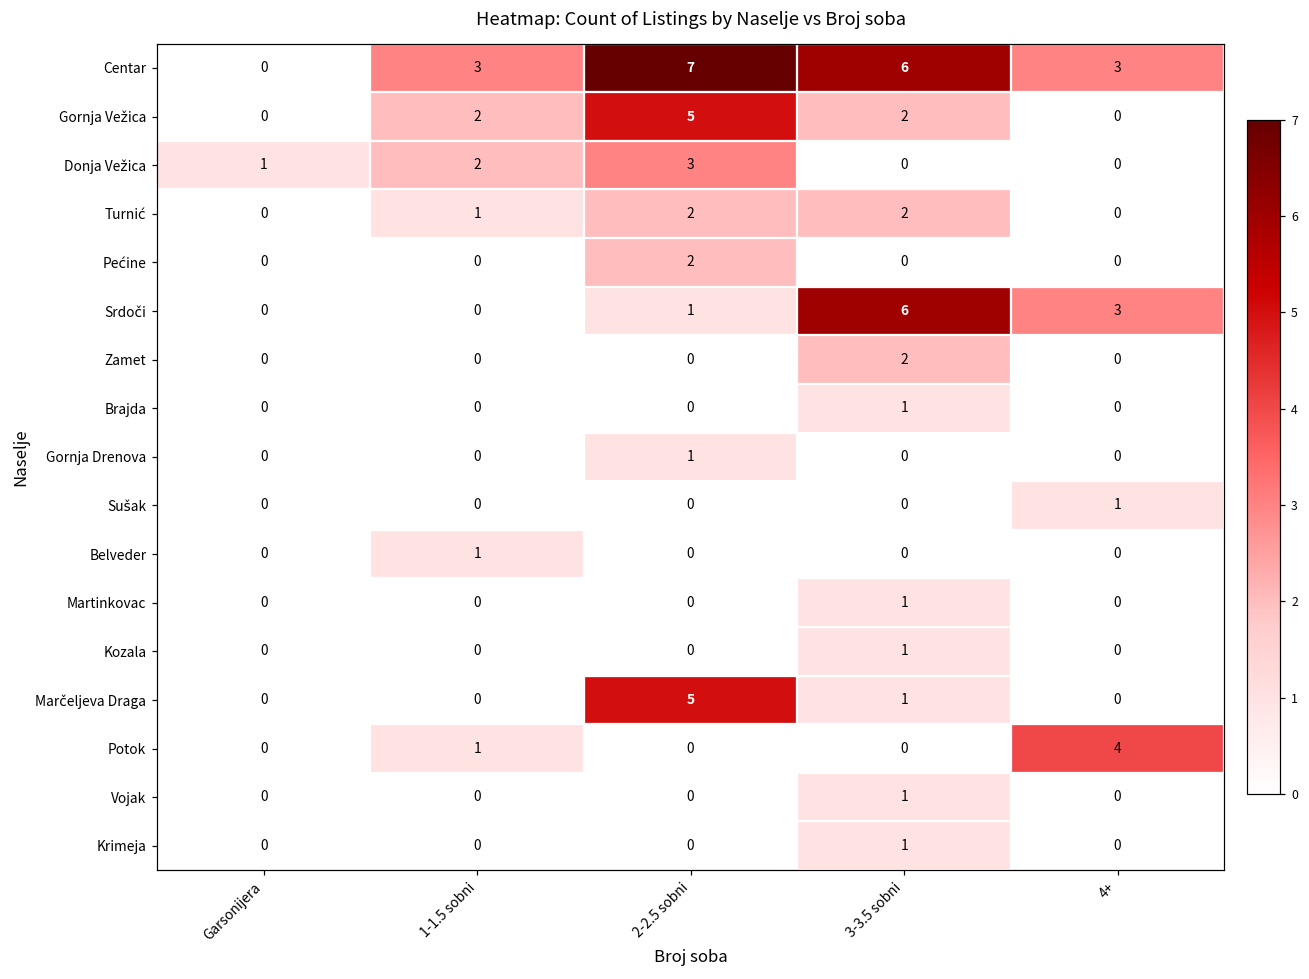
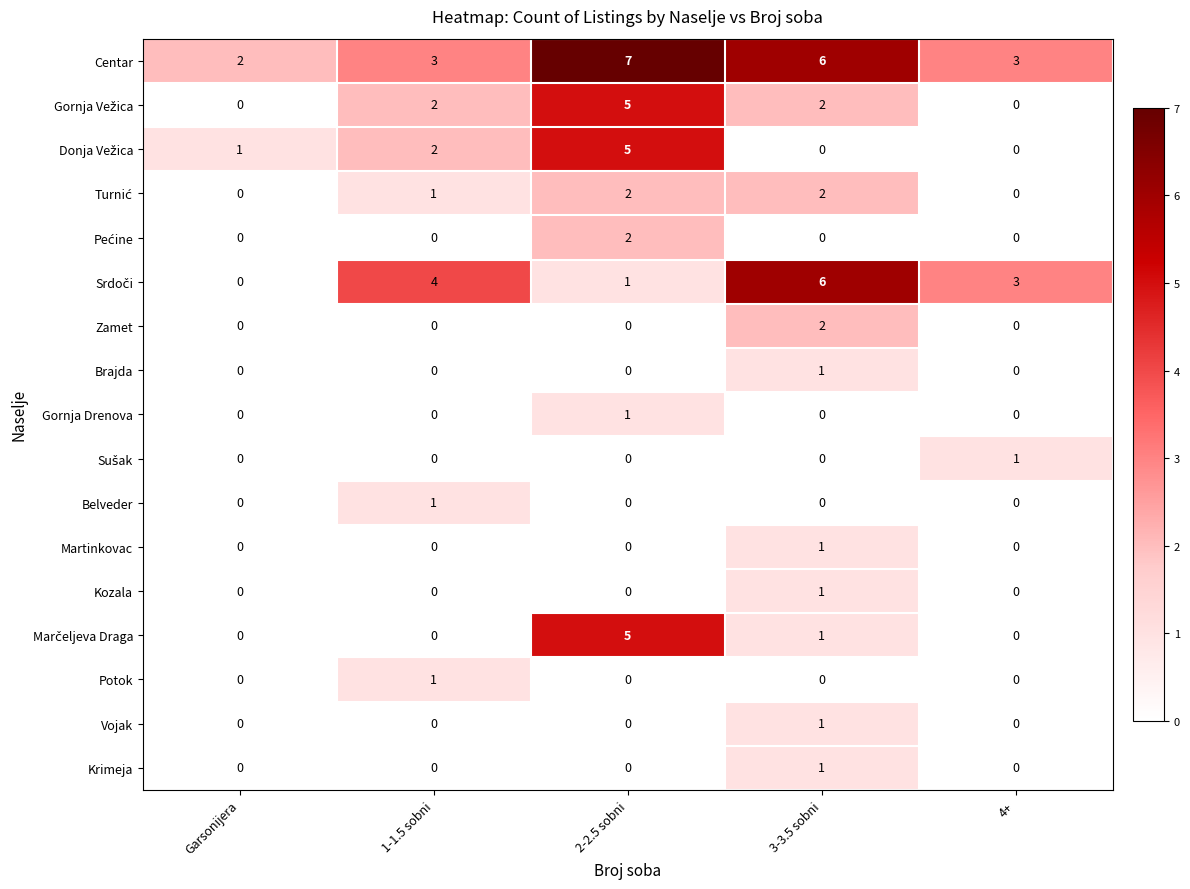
  {
    "Centar": {
-     "Garsonijera": 0,
+     "Garsonijera": 2,
      "1-1.5 sobni": 3,
      "2-2.5 sobni": 7,
      "3-3.5 sobni": 6,
      "4+": 3
    },
    "Gornja Vežica": {
      "Garsonijera": 0,
      "1-1.5 sobni": 2,
      "2-2.5 sobni": 5,
      "3-3.5 sobni": 2,
      "4+": 0
    },
    "Donja Vežica": {
      "Garsonijera": 1,
      "1-1.5 sobni": 2,
-     "2-2.5 sobni": 3,
+     "2-2.5 sobni": 5,
      "3-3.5 sobni": 0,
      "4+": 0
    },
    "Turnić": {
      "Garsonijera": 0,
      "1-1.5 sobni": 1,
      "2-2.5 sobni": 2,
      "3-3.5 sobni": 2,
      "4+": 0
    },
    "Pećine": {
      "Garsonijera": 0,
      "1-1.5 sobni": 0,
      "2-2.5 sobni": 2,
      "3-3.5 sobni": 0,
      "4+": 0
    },
    "Srdoči": {
      "Garsonijera": 0,
-     "1-1.5 sobni": 0,
+     "1-1.5 sobni": 4,
      "2-2.5 sobni": 1,
      "3-3.5 sobni": 6,
      "4+": 3
    },
    "Zamet": {
      "Garsonijera": 0,
      "1-1.5 sobni": 0,
      "2-2.5 sobni": 0,
      "3-3.5 sobni": 2,
      "4+": 0
    },
    "Brajda": {
      "Garsonijera": 0,
      "1-1.5 sobni": 0,
      "2-2.5 sobni": 0,
      "3-3.5 sobni": 1,
      "4+": 0
    },
    "Gornja Drenova": {
      "Garsonijera": 0,
      "1-1.5 sobni": 0,
      "2-2.5 sobni": 1,
      "3-3.5 sobni": 0,
      "4+": 0
    },
    "Sušak": {
      "Garsonijera": 0,
      "1-1.5 sobni": 0,
      "2-2.5 sobni": 0,
      "3-3.5 sobni": 0,
      "4+": 1
    },
    "Belveder": {
      "Garsonijera": 0,
      "1-1.5 sobni": 1,
      "2-2.5 sobni": 0,
      "3-3.5 sobni": 0,
      "4+": 0
    },
    "Martinkovac": {
      "Garsonijera": 0,
      "1-1.5 sobni": 0,
      "2-2.5 sobni": 0,
      "3-3.5 sobni": 1,
      "4+": 0
    },
    "Kozala": {
      "Garsonijera": 0,
      "1-1.5 sobni": 0,
      "2-2.5 sobni": 0,
      "3-3.5 sobni": 1,
      "4+": 0
    },
    "Marčeljeva Draga": {
      "Garsonijera": 0,
      "1-1.5 sobni": 0,
      "2-2.5 sobni": 5,
      "3-3.5 sobni": 1,
      "4+": 0
    },
    "Potok": {
      "Garsonijera": 0,
      "1-1.5 sobni": 1,
      "2-2.5 sobni": 0,
      "3-3.5 sobni": 0,
-     "4+": 4
+     "4+": 0
    },
    "Vojak": {
      "Garsonijera": 0,
      "1-1.5 sobni": 0,
      "2-2.5 sobni": 0,
      "3-3.5 sobni": 1,
      "4+": 0
    },
    "Krimeja": {
      "Garsonijera": 0,
      "1-1.5 sobni": 0,
      "2-2.5 sobni": 0,
      "3-3.5 sobni": 1,
      "4+": 0
    }
  }
